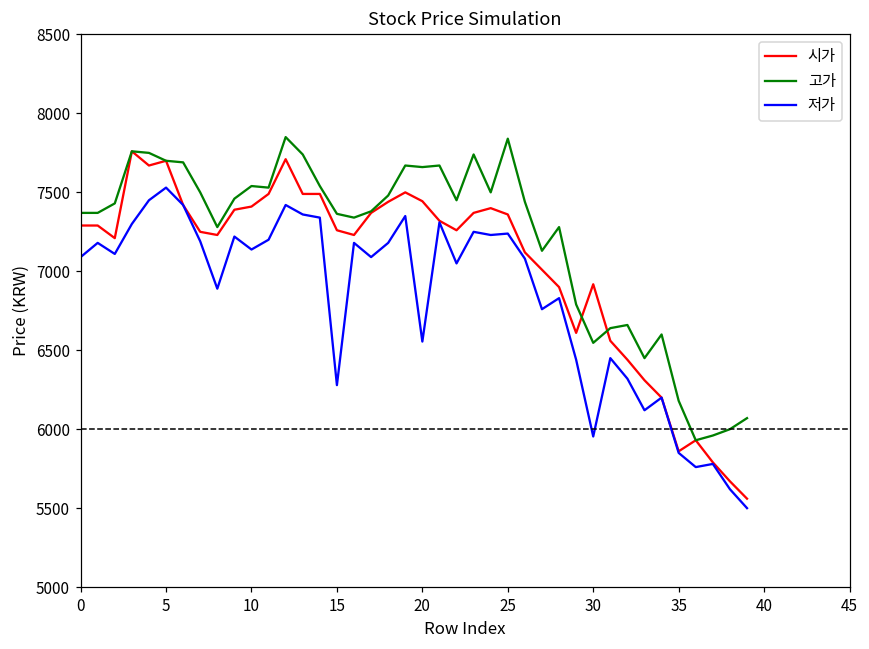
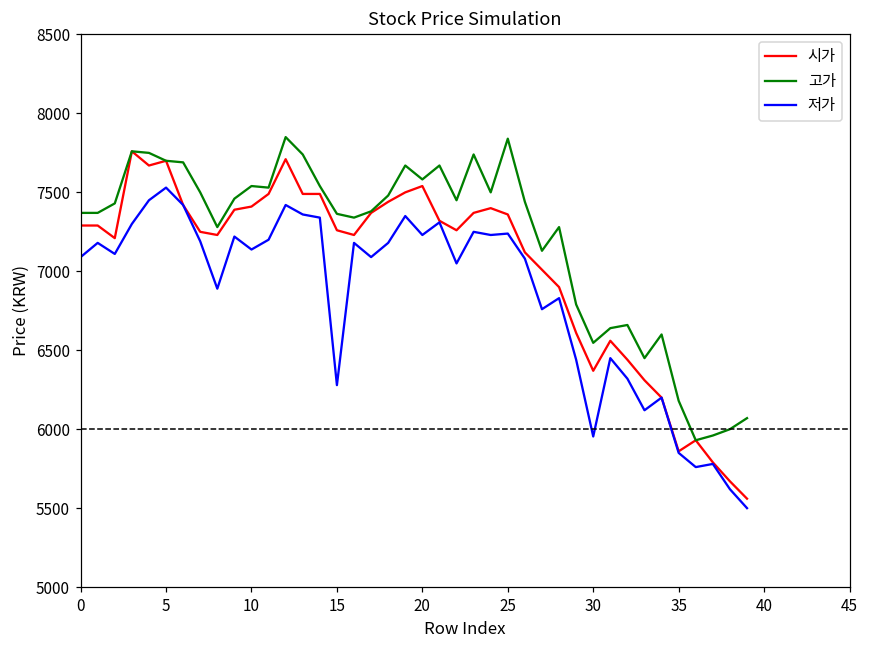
  {
    "시가": {
      "0": 7290,
      "10": 7410,
      "15": 7260,
-     "20": 7440,
+     "20": 7540,
      "25": 7360,
-     "30": 6920
+     "30": 6370
    },
    "고가": {
      "0": 7370,
      "10": 7540,
      "15": 7360,
-     "20": 7660,
+     "20": 7580,
      "25": 7840,
      "30": 6550,
      "35": 6180
    },
    "저가": {
      "0": 7090,
      "5": 7530,
      "10": 7140,
      "15": 6280,
-     "20": 6560,
+     "20": 7230,
      "25": 7240,
      "30": 5950
    }
  }
